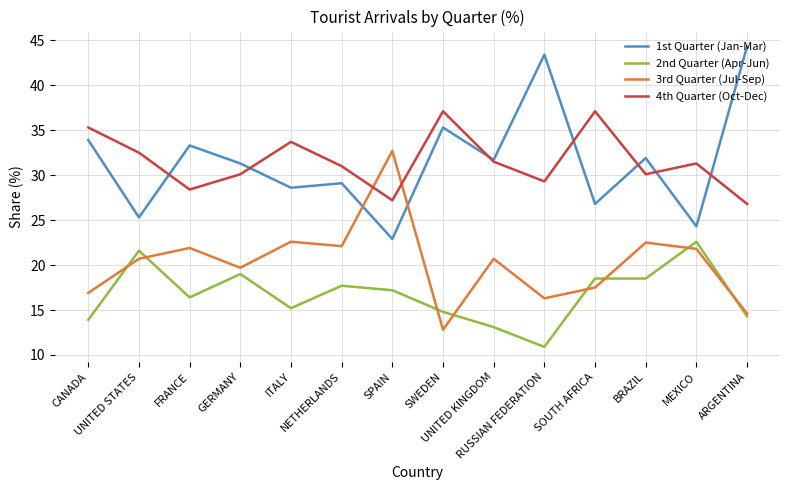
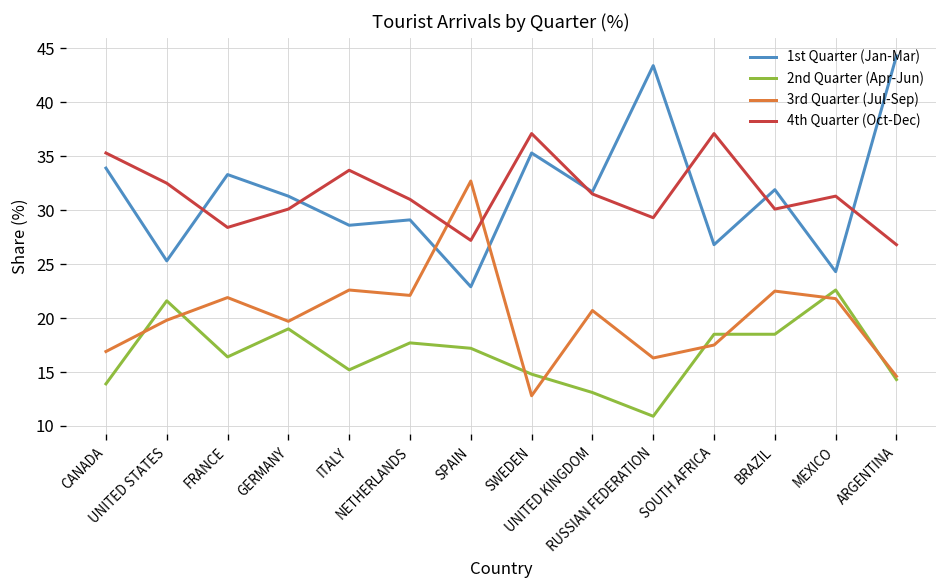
  {
    "1st Quarter (Jan-Mar)": {
      "CANADA": 34,
      "UNITED STATES": 25,
      "FRANCE": 33,
      "GERMANY": 31,
      "ITALY": 29,
      "NETHERLANDS": 29,
      "SPAIN": 23,
      "SWEDEN": 35,
      "RUSSIAN FEDERATION": 43,
      "SOUTH AFRICA": 27,
      "BRAZIL": 32,
      "MEXICO": 24,
      "ARGENTINA": 44
    },
    "2nd Quarter (Apr-Jun)": {
      "CANADA": 14,
      "UNITED STATES": 22,
      "FRANCE": 16,
      "GERMANY": 19,
      "ITALY": 15,
      "NETHERLANDS": 18,
      "SPAIN": 17,
      "SWEDEN": 15,
      "UNITED KINGDOM": 13,
      "RUSSIAN FEDERATION": 11,
      "SOUTH AFRICA": 19,
      "BRAZIL": 19,
      "MEXICO": 23,
      "ARGENTINA": 14
    },
    "3rd Quarter (Jul-Sep)": {
      "CANADA": 17,
-     "UNITED STATES": 21,
+     "UNITED STATES": 20,
      "FRANCE": 22,
      "GERMANY": 20,
      "ITALY": 23,
      "NETHERLANDS": 22,
      "SPAIN": 33,
      "SWEDEN": 13,
      "UNITED KINGDOM": 21,
      "RUSSIAN FEDERATION": 16,
      "SOUTH AFRICA": 18,
      "BRAZIL": 23,
      "MEXICO": 22,
      "ARGENTINA": 15
    },
    "4th Quarter (Oct-Dec)": {
      "CANADA": 35,
      "UNITED STATES": 33,
      "FRANCE": 28,
      "GERMANY": 30,
      "ITALY": 34,
      "NETHERLANDS": 31,
      "SPAIN": 27,
      "SWEDEN": 37,
      "RUSSIAN FEDERATION": 29,
      "SOUTH AFRICA": 37,
      "BRAZIL": 30,
      "MEXICO": 31,
      "ARGENTINA": 27
    }
  }
